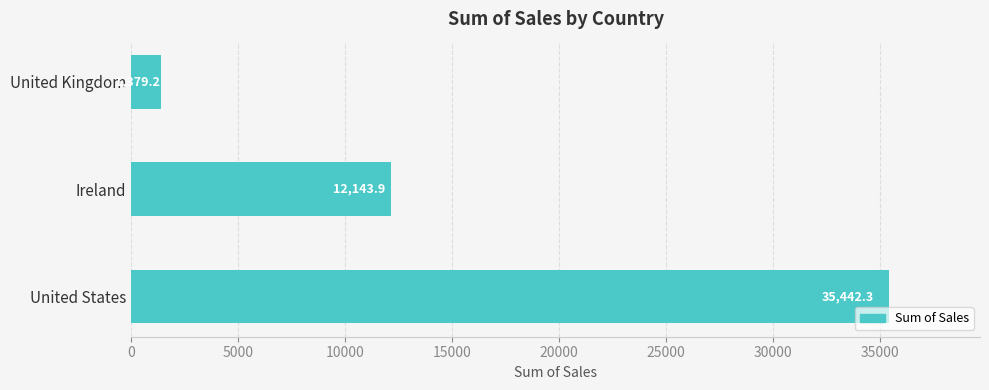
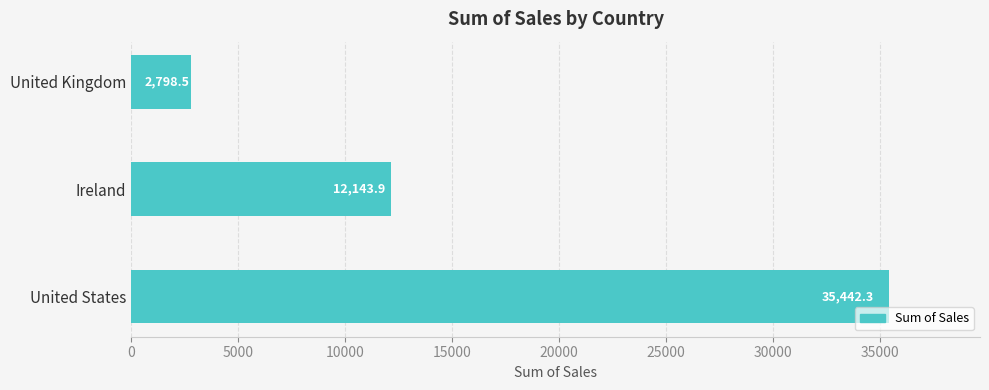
  {
-   "United Kingdom": "1,379.2",
+   "United Kingdom": "2,798.5",
    "Ireland": "12,143.9",
    "United States": "35,442.3"
  }
